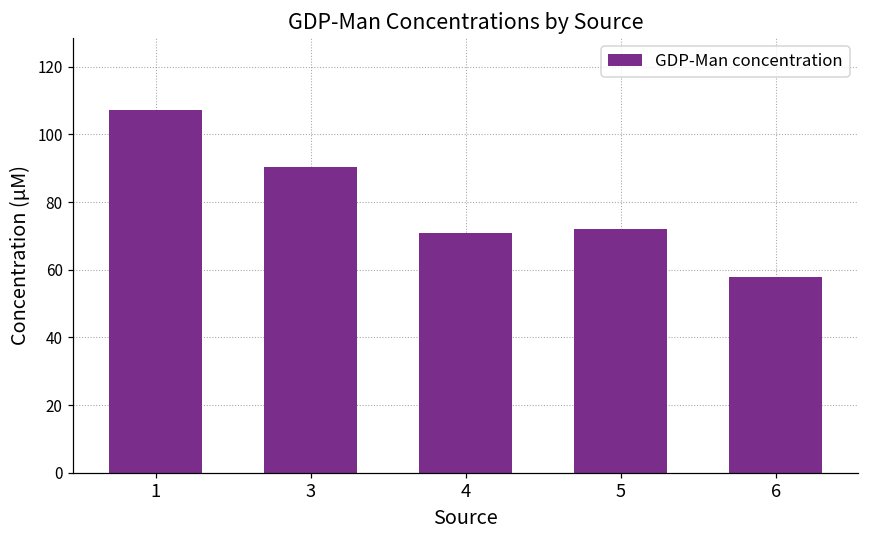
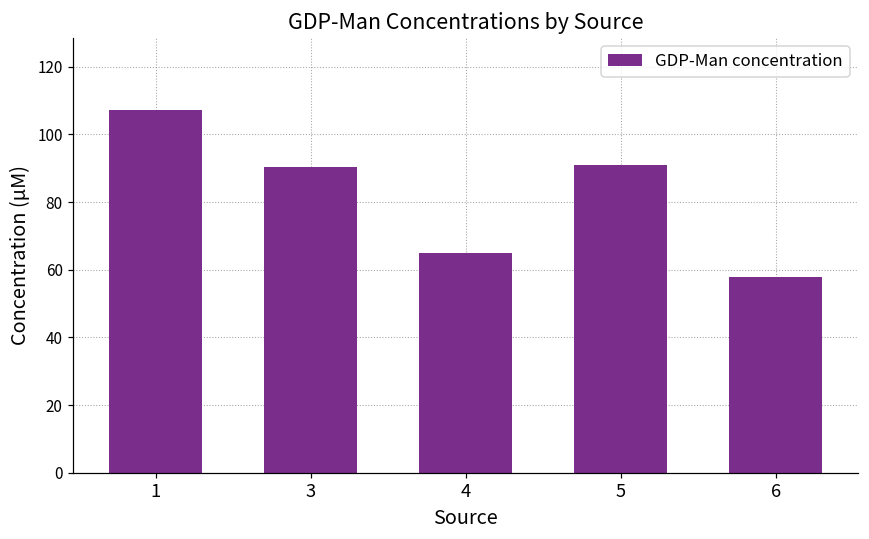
  {
    "1": 107,
    "3": 90,
-   "4": 71,
-   "5": 72,
+   "4": 65,
+   "5": 91,
    "6": 58
  }
